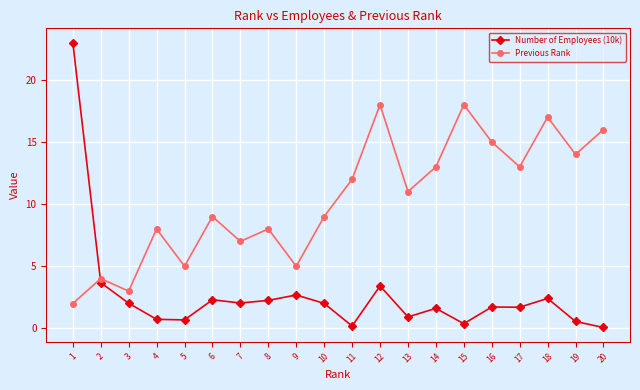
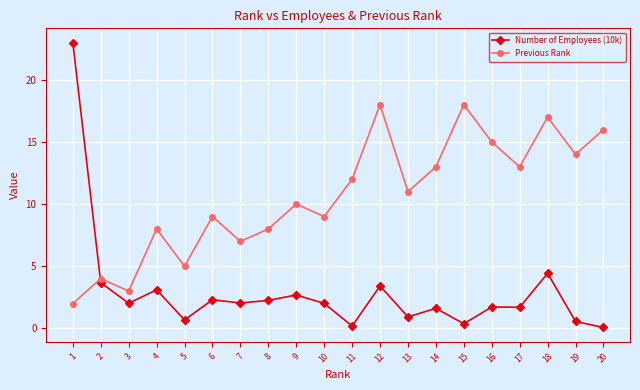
  {
    "Number of Employees (10k)": {
      "1": 23.0,
      "2": 3.7,
      "3": 2.0,
-     "4": 0.7,
+     "4": 3.1,
      "5": 0.7,
      "6": 2.3,
      "7": 2.0,
      "8": 2.3,
      "9": 2.7,
      "10": 2.0,
      "11": 0.2,
      "12": 3.4,
      "13": 0.9,
      "14": 1.6,
      "15": 0.4,
      "16": 1.7,
      "17": 1.7,
-     "18": 2.4,
+     "18": 4.4,
      "19": 0.6,
      "20": 0.1
    },
    "Previous Rank": {
      "1": 2,
      "2": 4,
      "3": 3,
      "4": 8,
      "5": 5,
      "6": 9,
      "7": 7,
      "8": 8,
-     "9": 5,
+     "9": 10,
      "10": 9,
      "11": 12,
      "12": 18,
      "13": 11,
      "14": 13,
      "15": 18,
      "16": 15,
      "17": 13,
      "18": 17,
      "19": 14,
      "20": 16
    }
  }
